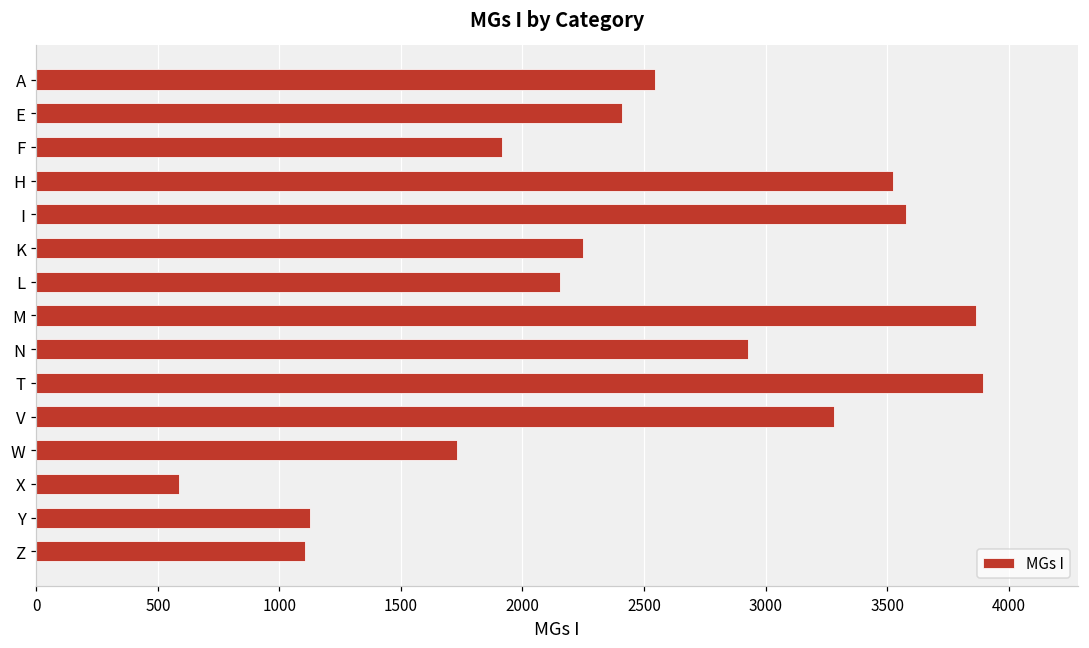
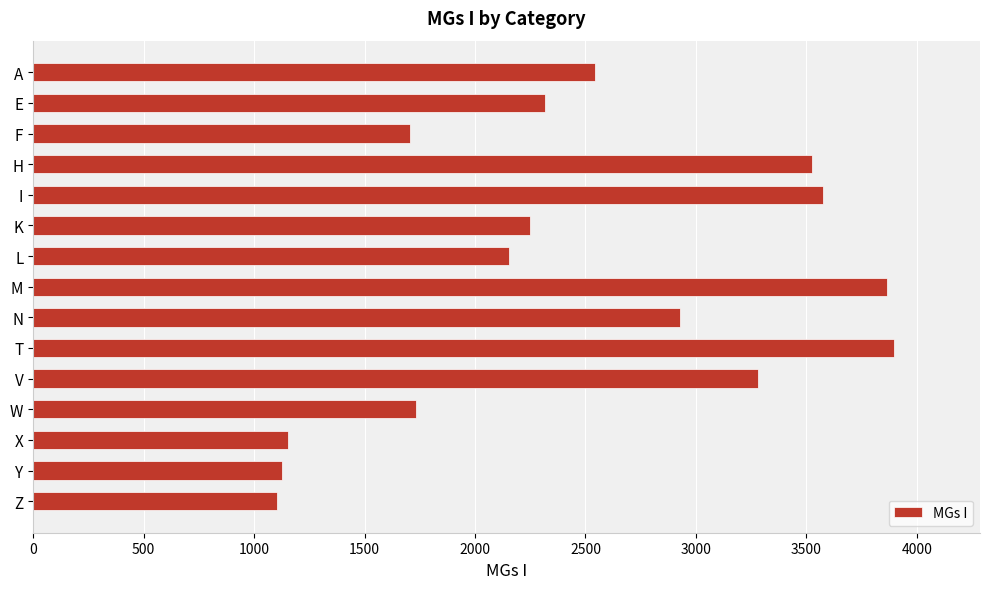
  {
    "A": 2540,
-   "E": 2410,
-   "F": 1920,
+   "E": 2320,
+   "F": 1710,
    "H": 3520,
    "I": 3580,
    "K": 2250,
    "L": 2160,
    "M": 3870,
    "N": 2930,
    "T": 3900,
    "V": 3280,
    "W": 1730,
-   "X": 590,
+   "X": 1150,
    "Y": 1130,
    "Z": 1100
  }
